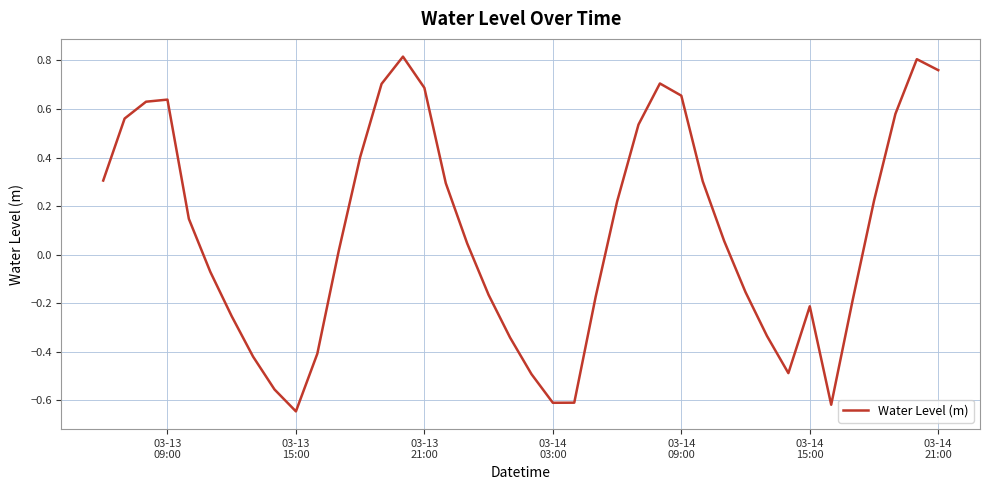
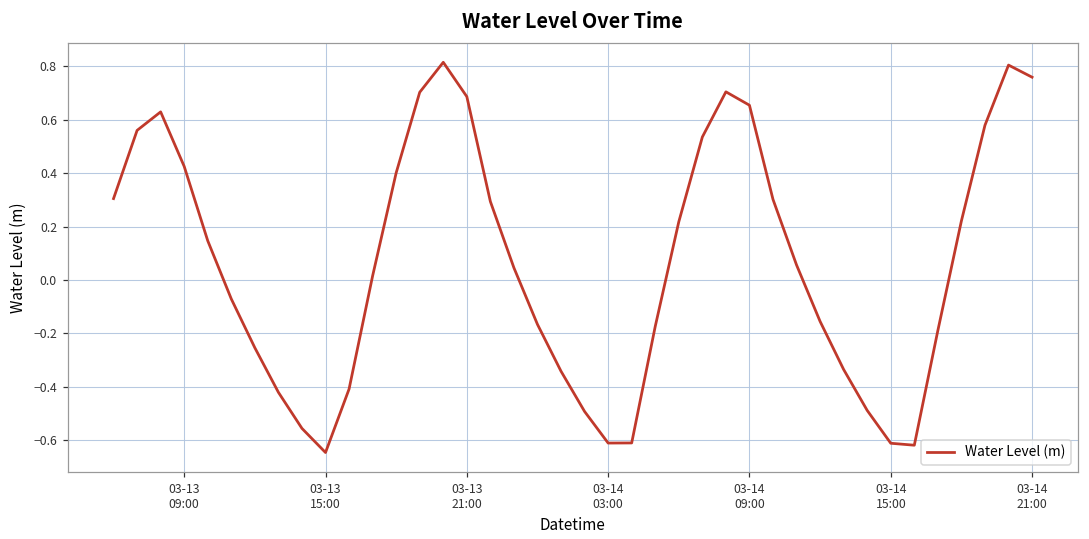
  {
-   "03-13 09:00": 0.64,
+   "03-13 09:00": 0.43,
    "03-13 15:00": -0.65,
    "03-13 21:00": 0.69,
    "03-14 03:00": -0.61,
    "03-14 09:00": 0.65,
-   "03-14 15:00": -0.21,
+   "03-14 15:00": -0.61,
    "03-14 21:00": 0.76
  }
